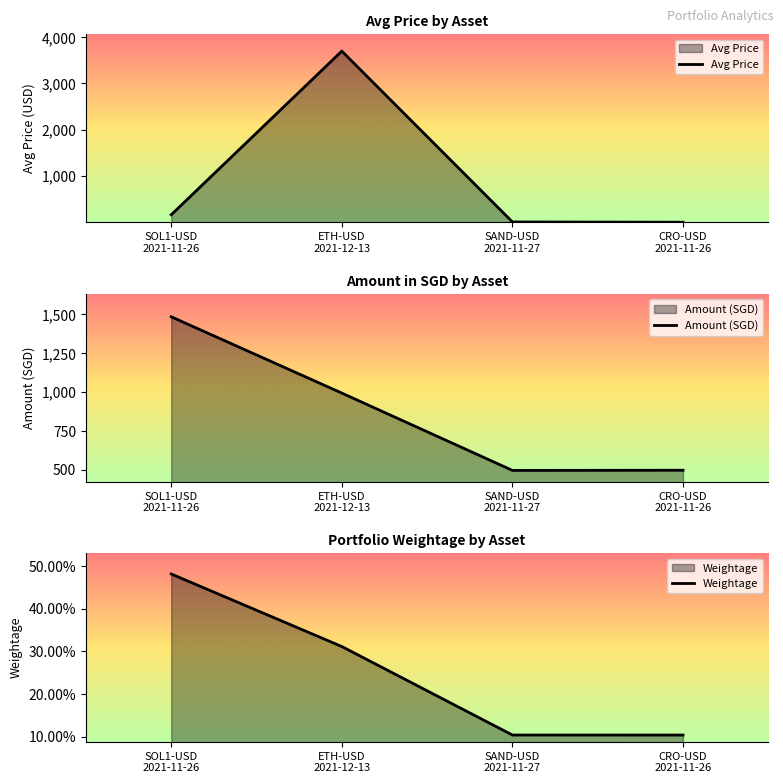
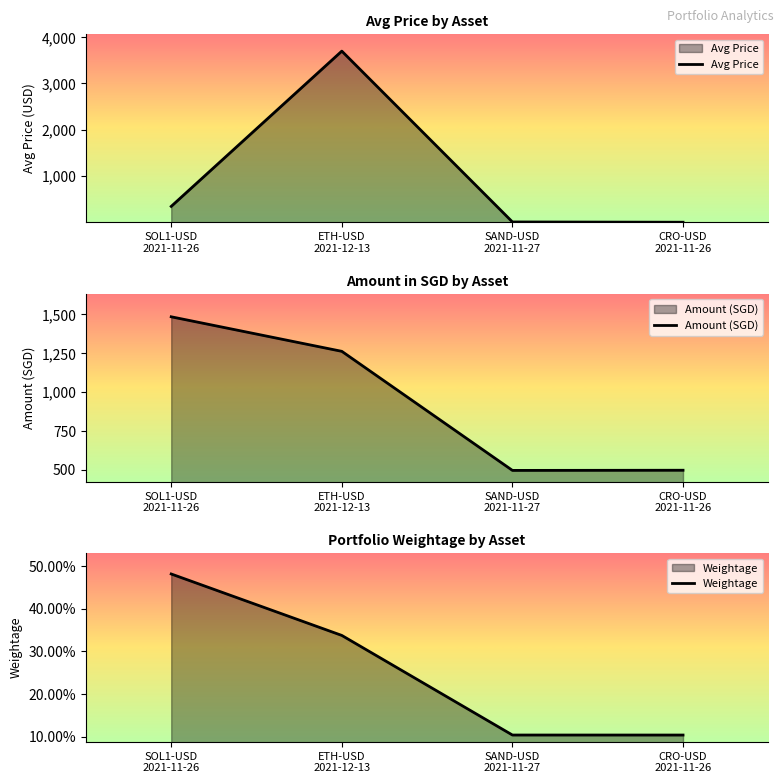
  {
    "Avg Price by Asset": {
-     "SOL1-USD 2021-11-26": "200",
+     "SOL1-USD 2021-11-26": "300",
      "ETH-USD 2021-12-13": "3,700",
      "SAND-USD 2021-11-27": "0",
      "CRO-USD 2021-11-26": "0"
    },
    "Amount in SGD by Asset": {
      "SOL1-USD 2021-11-26": "1,480",
-     "ETH-USD 2021-12-13": "990",
+     "ETH-USD 2021-12-13": "1,260",
      "SAND-USD 2021-11-27": "500",
      "CRO-USD 2021-11-26": "500"
    },
    "Portfolio Weightage by Asset": {
      "SOL1-USD 2021-11-26": "48%",
-     "ETH-USD 2021-12-13": "31%",
+     "ETH-USD 2021-12-13": "34%",
      "SAND-USD 2021-11-27": "10%",
      "CRO-USD 2021-11-26": "10%"
    }
  }
